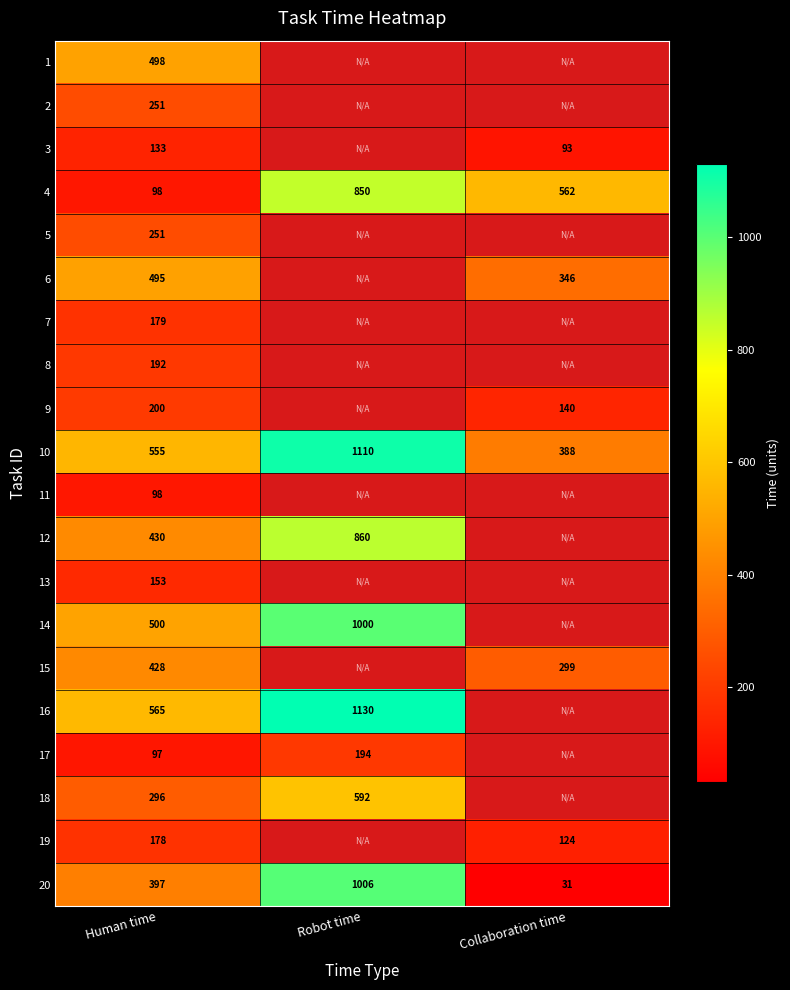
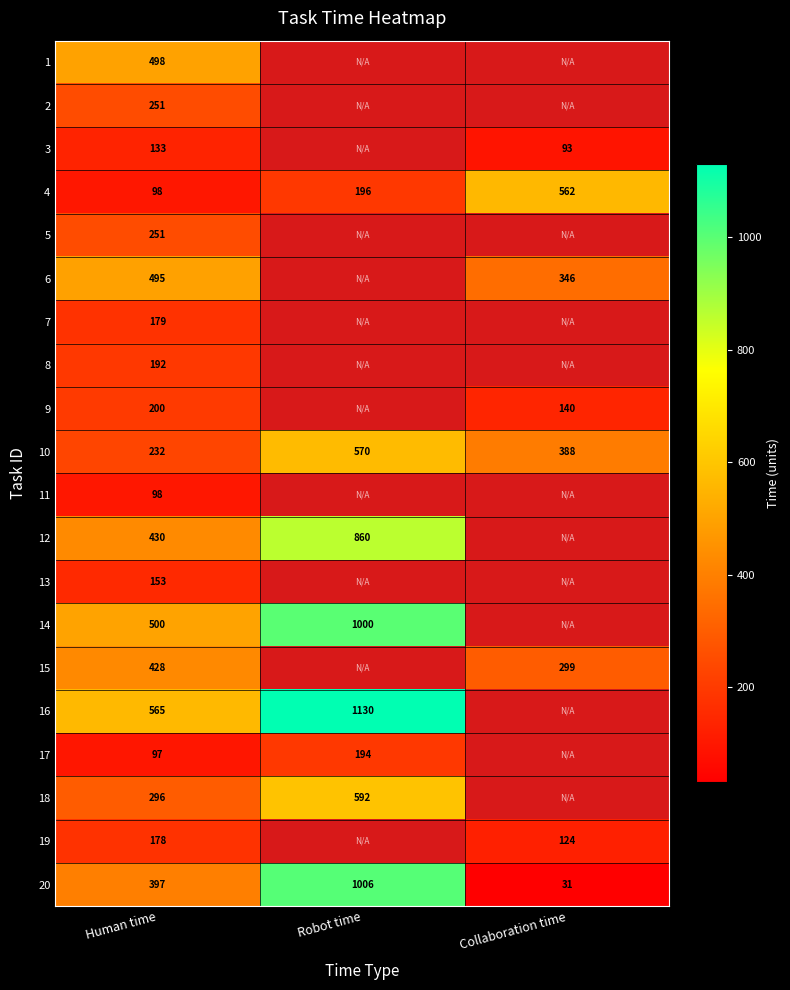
  {
    "1": {
      "Human time": 498
    },
    "2": {
      "Human time": 251
    },
    "3": {
      "Human time": 133,
      "Collaboration time": 93
    },
    "4": {
      "Human time": 98,
-     "Robot time": 850,
+     "Robot time": 196,
      "Collaboration time": 562
    },
    "5": {
      "Human time": 251
    },
    "6": {
      "Human time": 495,
      "Collaboration time": 346
    },
    "7": {
      "Human time": 179
    },
    "8": {
      "Human time": 192
    },
    "9": {
      "Human time": 200,
      "Collaboration time": 140
    },
    "10": {
-     "Human time": 555,
-     "Robot time": 1110,
+     "Human time": 232,
+     "Robot time": 570,
      "Collaboration time": 388
    },
    "11": {
      "Human time": 98
    },
    "12": {
      "Human time": 430,
      "Robot time": 860
    },
    "13": {
      "Human time": 153
    },
    "14": {
      "Human time": 500,
      "Robot time": 1000
    },
    "15": {
      "Human time": 428,
      "Collaboration time": 299
    },
    "16": {
      "Human time": 565,
      "Robot time": 1130
    },
    "17": {
      "Human time": 97,
      "Robot time": 194
    },
    "18": {
      "Human time": 296,
      "Robot time": 592
    },
    "19": {
      "Human time": 178,
      "Collaboration time": 124
    },
    "20": {
      "Human time": 397,
      "Robot time": 1006,
      "Collaboration time": 31
    }
  }
